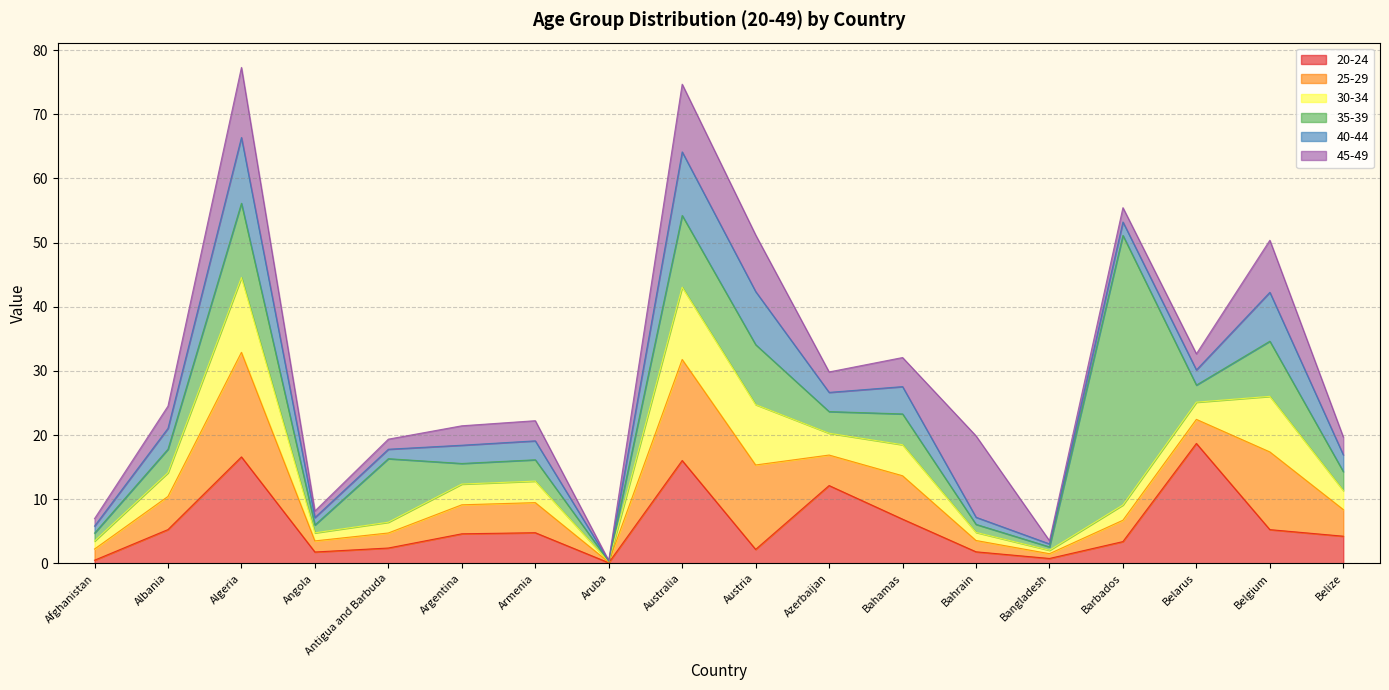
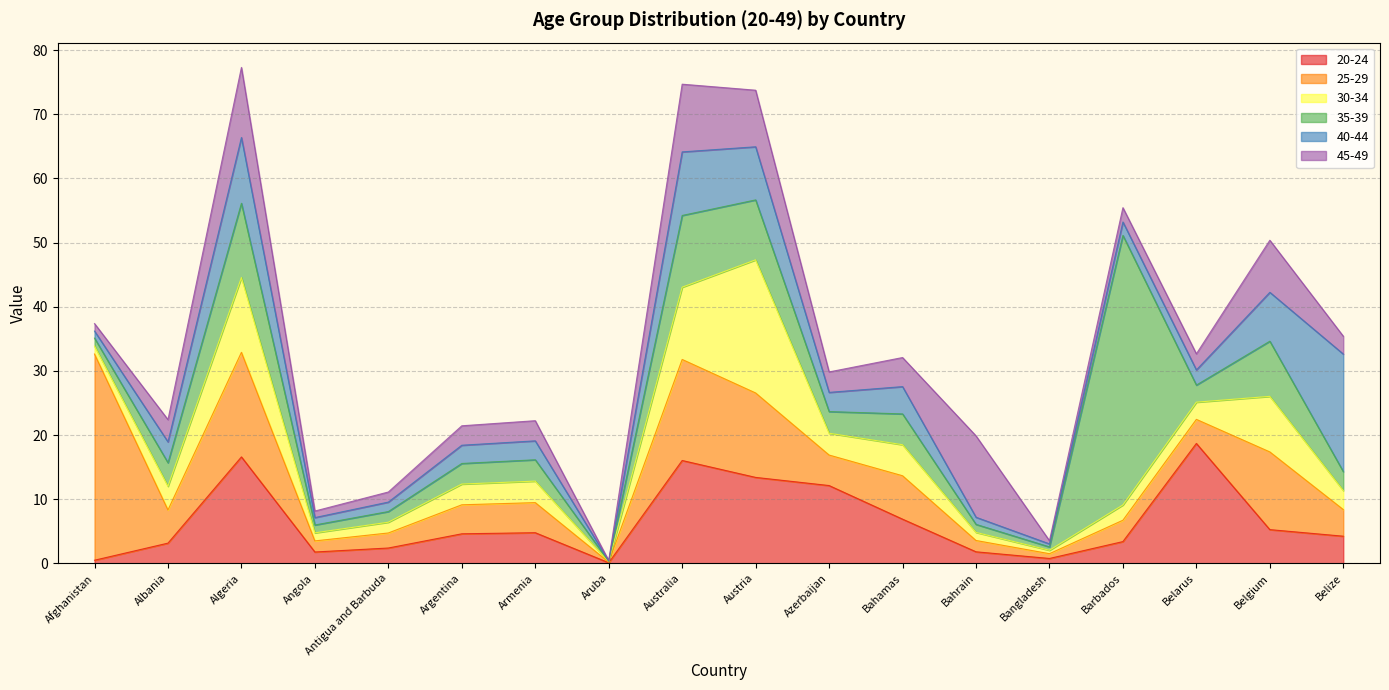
  {
    "20-24": {
      "Afghanistan": 0,
-     "Albania": 5,
+     "Albania": 3,
      "Algeria": 17,
      "Angola": 2,
      "Antigua and Barbuda": 2,
      "Argentina": 5,
      "Armenia": 5,
      "Australia": 16,
-     "Austria": 2,
+     "Austria": 13,
      "Azerbaijan": 12,
      "Bahamas": 7,
      "Bahrain": 2,
      "Bangladesh": 1,
      "Barbados": 3,
      "Belarus": 19,
      "Belgium": 5,
      "Belize": 4
    },
    "25-29": {
-     "Afghanistan": 2,
+     "Afghanistan": 32,
      "Albania": 5,
      "Algeria": 16,
      "Angola": 2,
      "Antigua and Barbuda": 2,
      "Argentina": 5,
      "Armenia": 5,
      "Australia": 16,
      "Austria": 13,
      "Azerbaijan": 5,
      "Bahamas": 7,
      "Bahrain": 2,
      "Bangladesh": 1,
      "Barbados": 3,
      "Belarus": 4,
      "Belgium": 12,
      "Belize": 4
    },
    "30-34": {
      "Afghanistan": 1,
      "Albania": 4,
      "Algeria": 12,
      "Angola": 1,
      "Antigua and Barbuda": 2,
      "Argentina": 3,
      "Armenia": 3,
      "Australia": 11,
-     "Austria": 9,
+     "Austria": 21,
      "Azerbaijan": 3,
      "Bahamas": 5,
      "Bahrain": 1,
      "Bangladesh": 1,
      "Barbados": 2,
      "Belarus": 3,
      "Belgium": 9,
      "Belize": 3
    },
    "35-39": {
      "Afghanistan": 1,
      "Albania": 4,
      "Algeria": 12,
      "Angola": 1,
-     "Antigua and Barbuda": 10,
+     "Antigua and Barbuda": 2,
      "Argentina": 3,
      "Armenia": 3,
      "Australia": 11,
      "Austria": 9,
      "Azerbaijan": 3,
      "Bahamas": 5,
      "Bahrain": 1,
      "Bangladesh": 1,
      "Barbados": 42,
      "Belarus": 3,
      "Belgium": 9,
      "Belize": 3
    },
    "40-44": {
      "Afghanistan": 1,
      "Albania": 3,
      "Algeria": 10,
      "Angola": 1,
      "Antigua and Barbuda": 1,
      "Argentina": 3,
      "Armenia": 3,
      "Australia": 10,
      "Austria": 8,
      "Azerbaijan": 3,
      "Bahamas": 4,
      "Bahrain": 1,
      "Bangladesh": 0,
      "Barbados": 2,
      "Belarus": 2,
      "Belgium": 8,
-     "Belize": 3
+     "Belize": 18
    },
    "45-49": {
      "Afghanistan": 1,
      "Albania": 3,
      "Algeria": 11,
      "Angola": 1,
      "Antigua and Barbuda": 2,
      "Argentina": 3,
      "Armenia": 3,
      "Australia": 11,
      "Austria": 9,
      "Azerbaijan": 3,
      "Bahamas": 5,
      "Bahrain": 13,
      "Bangladesh": 0,
      "Barbados": 2,
      "Belarus": 3,
      "Belgium": 8,
      "Belize": 3
    }
  }
